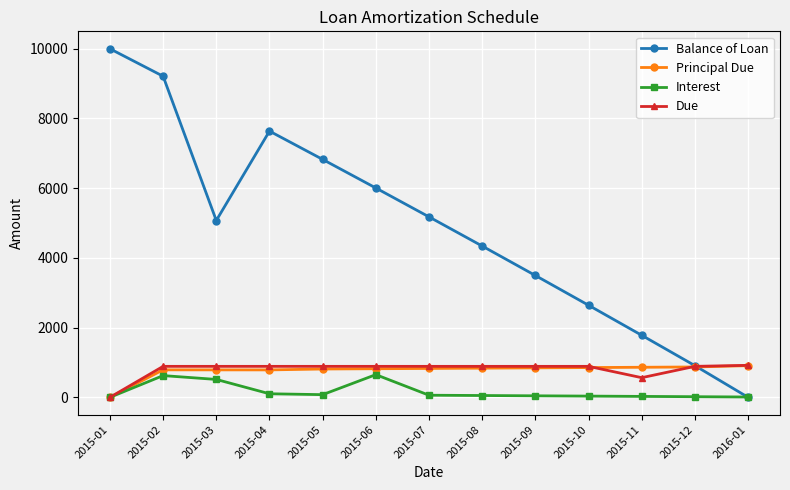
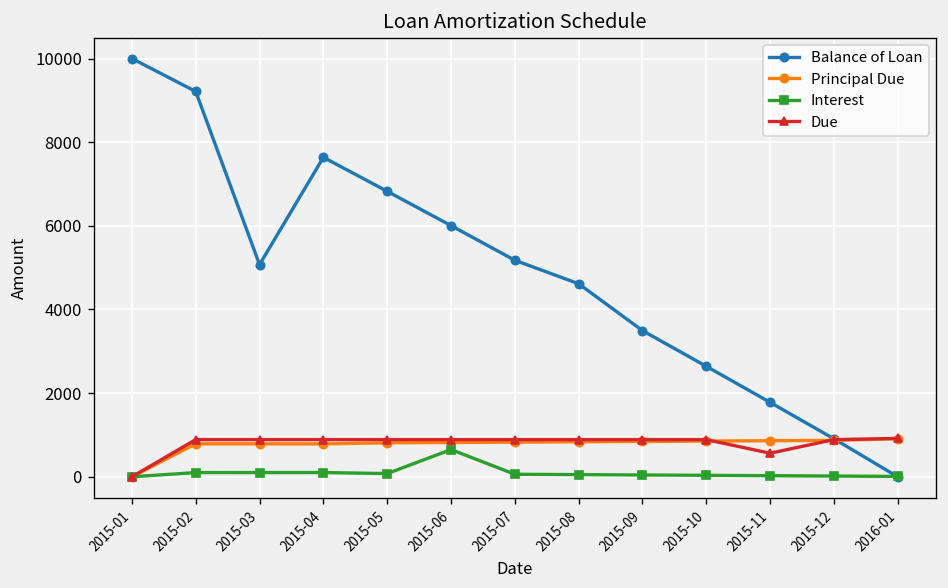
  {
    "Balance of Loan": {
      "2015-01": 10000,
      "2015-02": 9200,
      "2015-03": 5100,
      "2015-04": 7600,
      "2015-05": 6800,
      "2015-06": 6000,
      "2015-07": 5200,
-     "2015-08": 4300,
+     "2015-08": 4600,
      "2015-09": 3500,
      "2015-10": 2600,
      "2015-11": 1800
    },
    "Principal Due": {
      "2015-02": 800,
      "2015-03": 800,
      "2015-04": 800,
      "2015-05": 800,
      "2015-11": 900
    },
    "Interest": {
-     "2015-02": 600,
-     "2015-03": 500,
+     "2015-02": 100,
+     "2015-03": 100,
      "2015-04": 100,
      "2015-05": 100,
      "2015-06": 700,
      "2015-07": 100,
      "2015-08": 100,
      "2015-09": 0,
      "2015-10": 0,
      "2015-11": 0,
      "2015-12": 0
    },
    "Due": {
      "2015-02": 900,
      "2015-03": 900,
      "2015-04": 900,
      "2015-05": 900,
      "2015-11": 600
    }
  }
